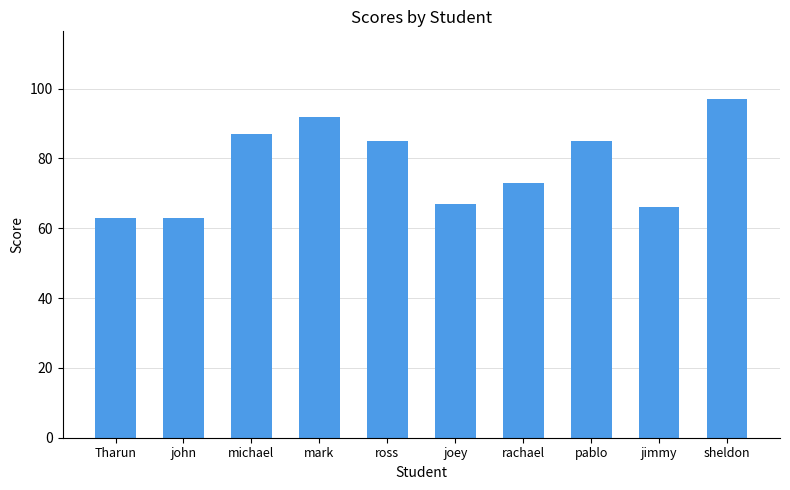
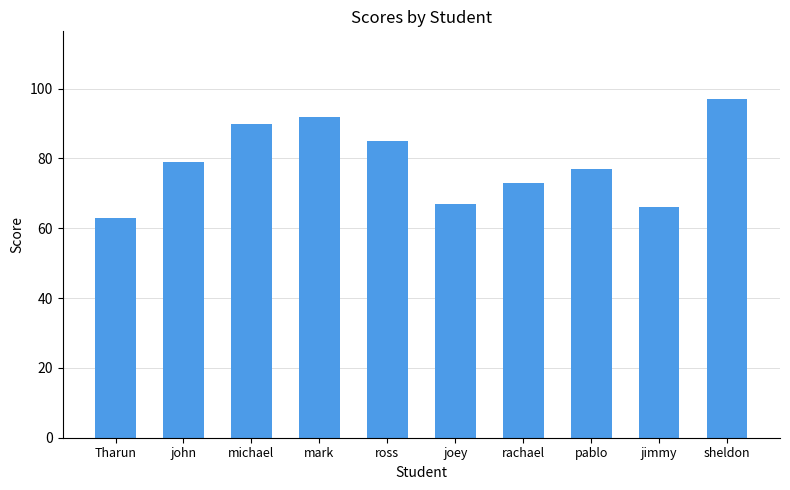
  {
    "Tharun": 63,
-   "john": 63,
-   "michael": 87,
+   "john": 79,
+   "michael": 90,
    "mark": 92,
    "ross": 85,
    "joey": 67,
    "rachael": 73,
-   "pablo": 85,
+   "pablo": 77,
    "jimmy": 66,
    "sheldon": 97
  }
